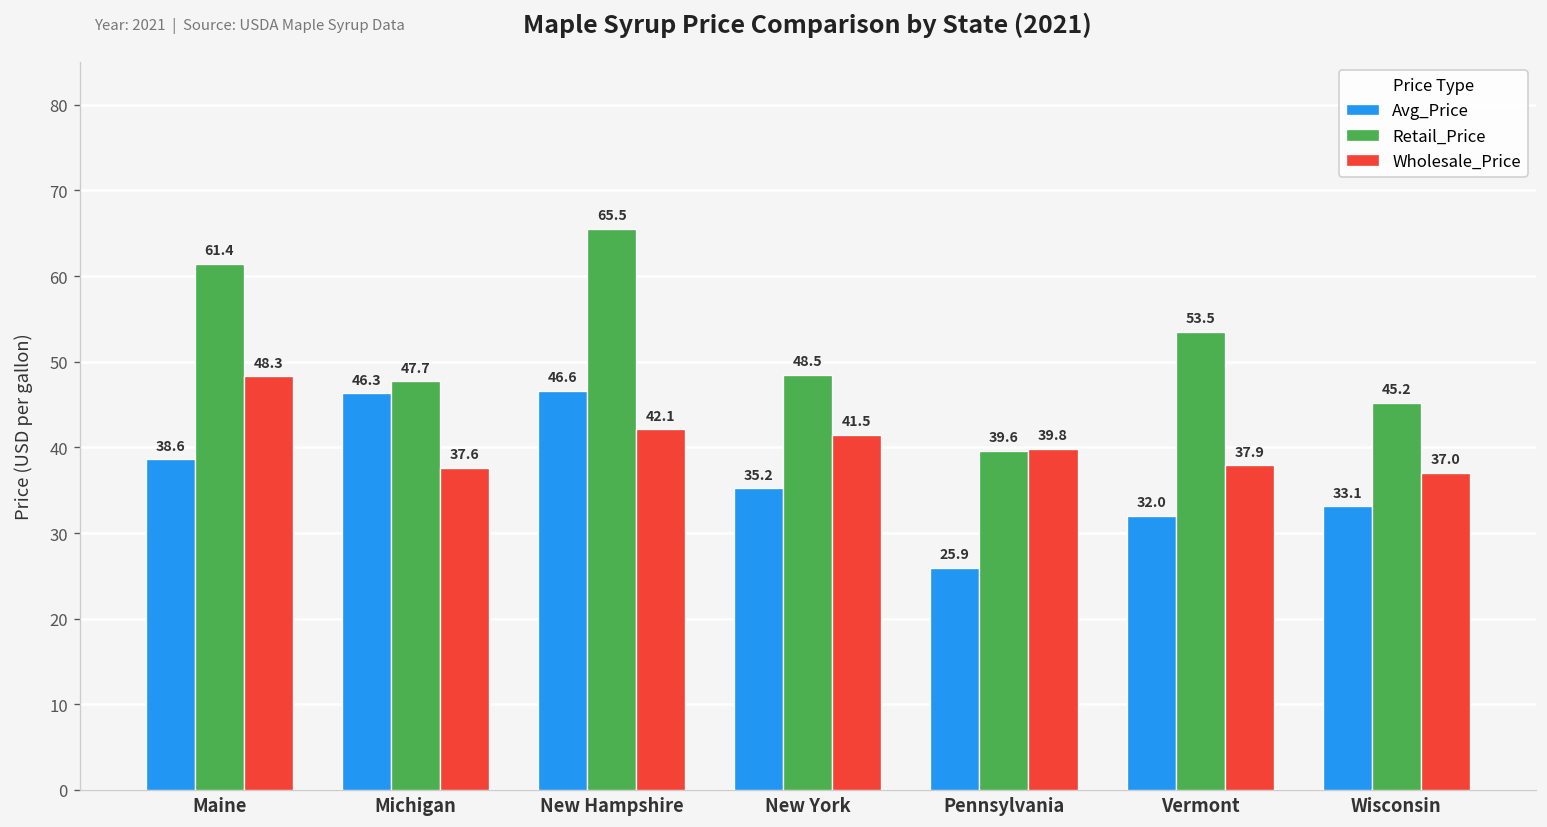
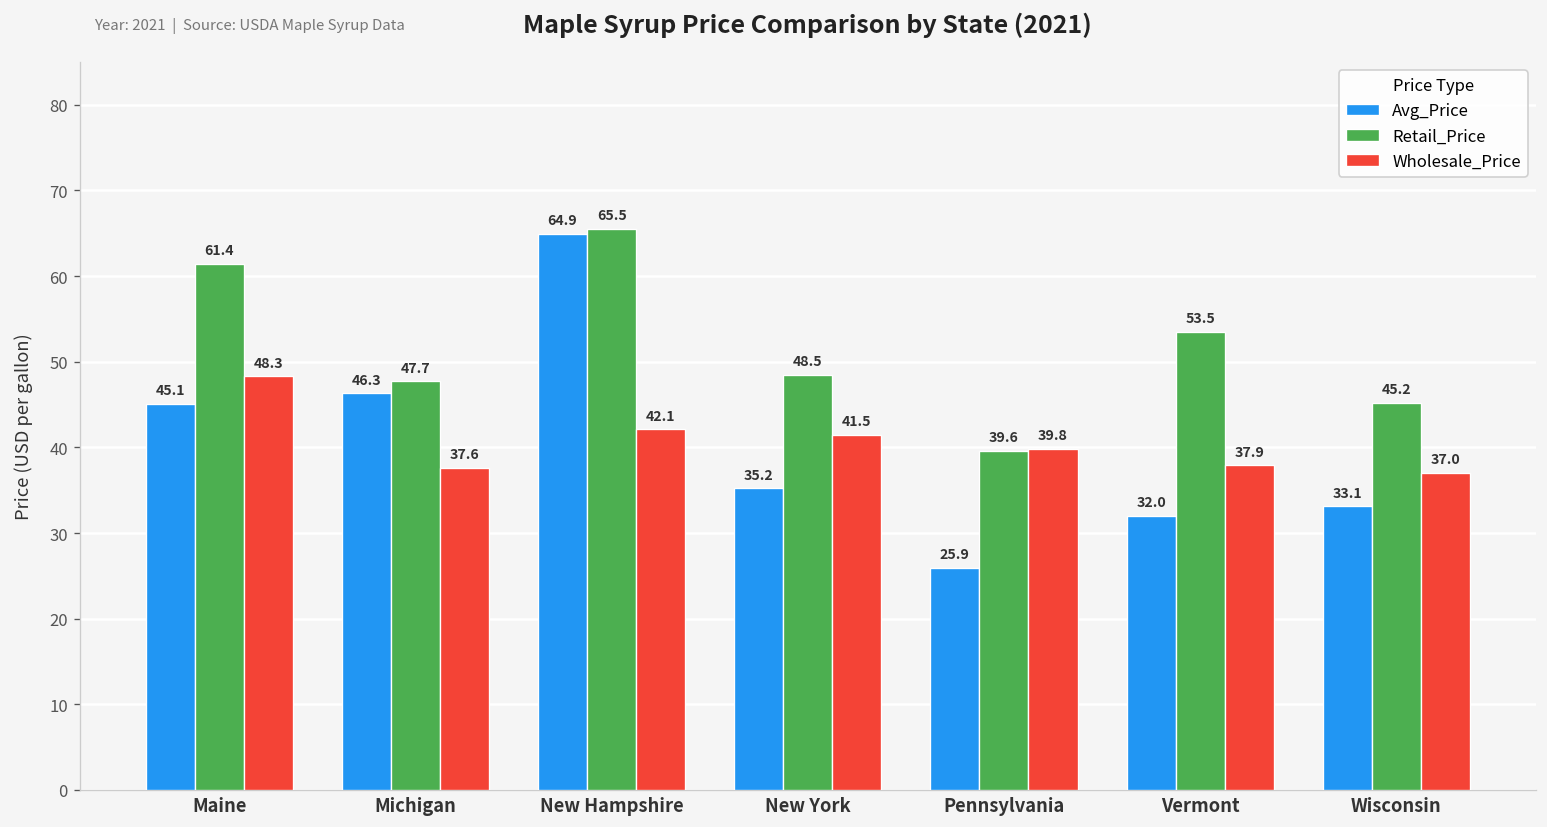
  {
    "Avg_Price": {
-     "Maine": 38.6,
+     "Maine": 45.1,
      "Michigan": 46.3,
-     "New Hampshire": 46.6,
+     "New Hampshire": 64.9,
      "New York": 35.2,
      "Pennsylvania": 25.9,
      "Vermont": 32.0,
      "Wisconsin": 33.1
    },
    "Retail_Price": {
      "Maine": 61.4,
      "Michigan": 47.7,
      "New Hampshire": 65.5,
      "New York": 48.5,
      "Pennsylvania": 39.6,
      "Vermont": 53.5,
      "Wisconsin": 45.2
    },
    "Wholesale_Price": {
      "Maine": 48.3,
      "Michigan": 37.6,
      "New Hampshire": 42.1,
      "New York": 41.5,
      "Pennsylvania": 39.8,
      "Vermont": 37.9,
      "Wisconsin": 37.0
    }
  }
